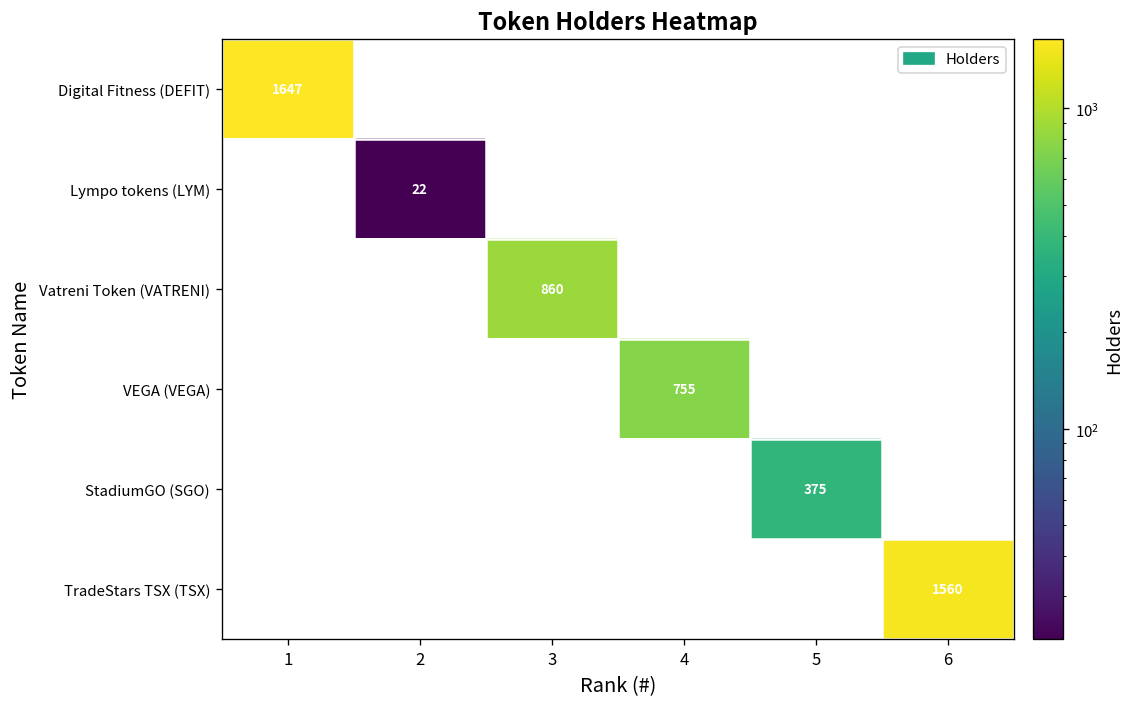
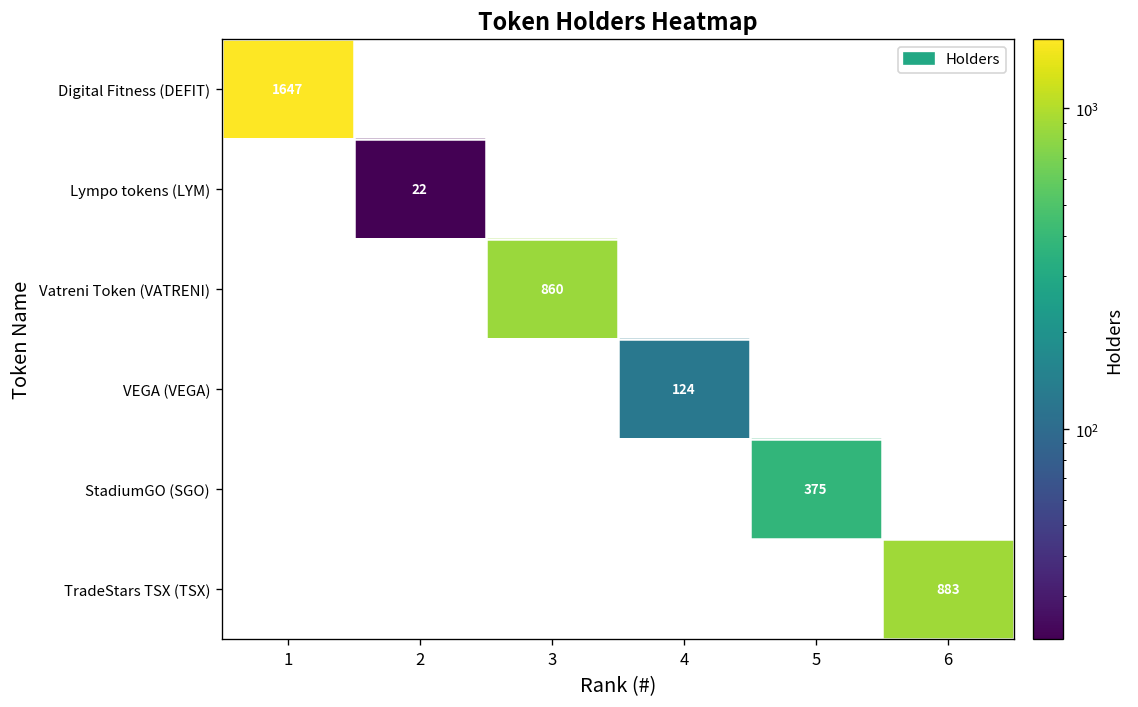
  {
    "Digital Fitness (DEFIT)": {
      "1": 1647
    },
    "Lympo tokens (LYM)": {
      "2": 22
    },
    "Vatreni Token (VATRENI)": {
      "3": 860
    },
    "VEGA (VEGA)": {
-     "4": 755
+     "4": 124
    },
    "StadiumGO (SGO)": {
      "5": 375
    },
    "TradeStars TSX (TSX)": {
-     "6": 1560
+     "6": 883
    }
  }
